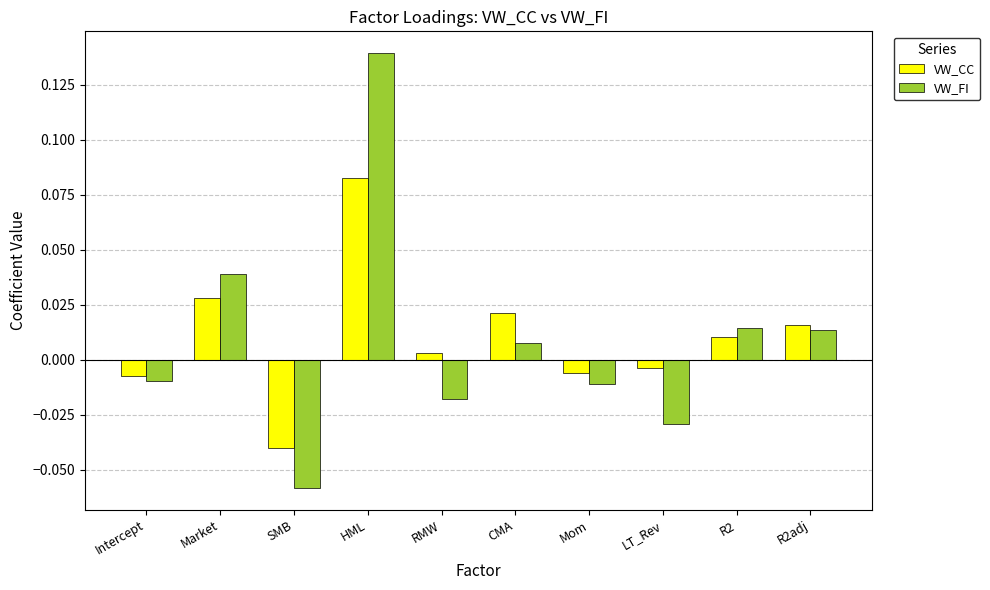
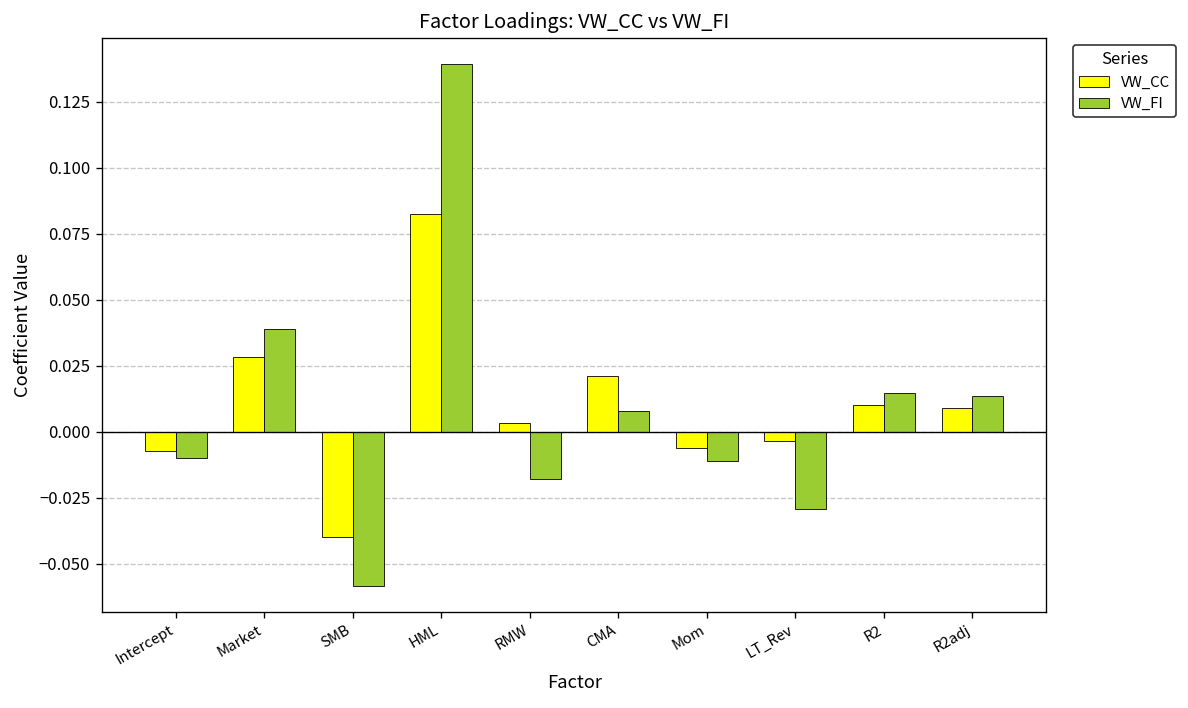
  {
    "VW_CC": {
      "Intercept": -0.007,
      "Market": 0.028,
      "SMB": -0.040,
      "HML": 0.083,
      "RMW": 0.003,
      "CMA": 0.021,
      "Mom": -0.006,
      "LT_Rev": -0.004,
      "R2": 0.010,
-     "R2adj": 0.016
+     "R2adj": 0.009
    },
    "VW_FI": {
      "Intercept": -0.010,
      "Market": 0.039,
      "SMB": -0.058,
      "HML": 0.139,
      "RMW": -0.018,
      "CMA": 0.008,
      "Mom": -0.011,
      "LT_Rev": -0.029,
      "R2": 0.015,
      "R2adj": 0.013
    }
  }
